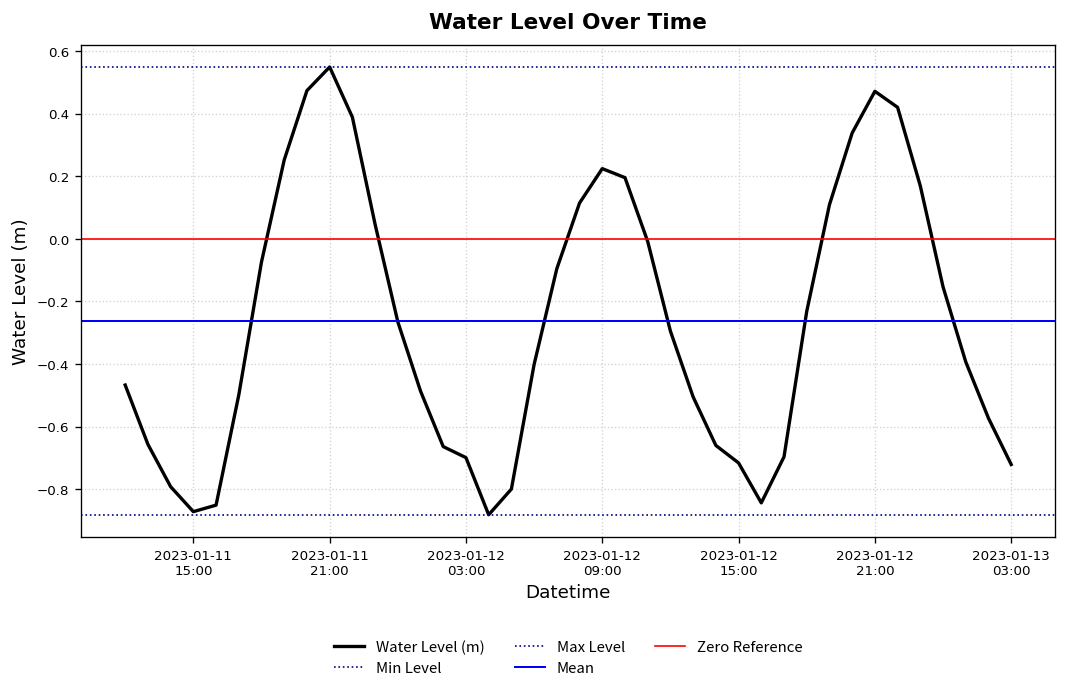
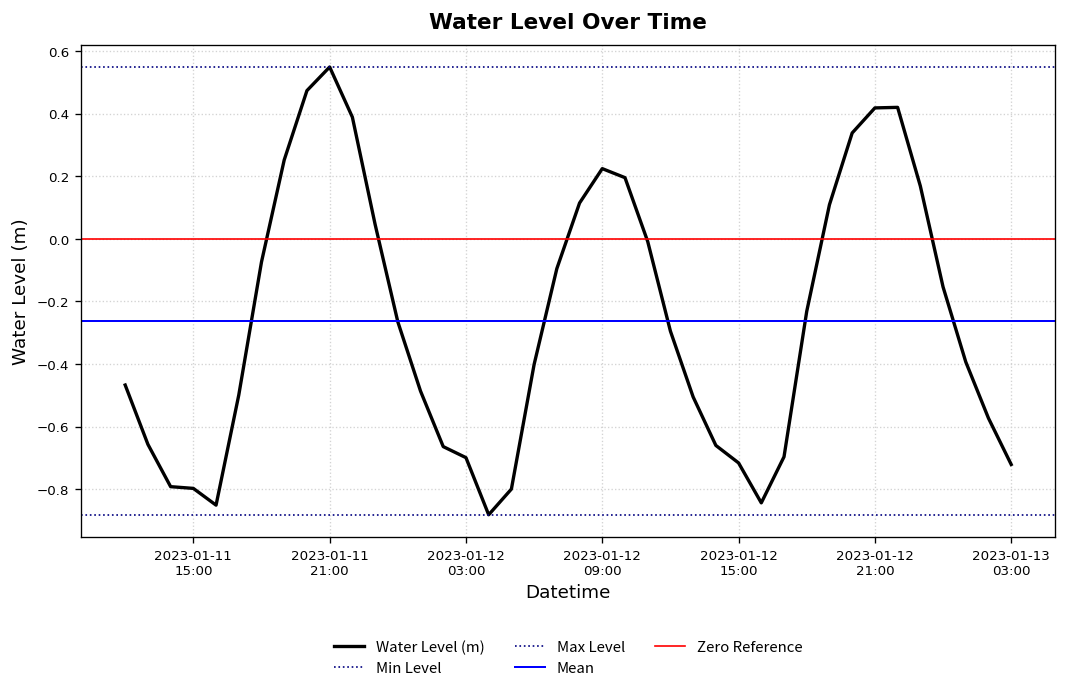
  {
-   "2023-01-11 15:00": -0.87,
+   "2023-01-11 15:00": -0.80,
    "2023-01-11 21:00": 0.55,
    "2023-01-12 03:00": -0.70,
    "2023-01-12 09:00": 0.22,
    "2023-01-12 15:00": -0.72,
-   "2023-01-12 21:00": 0.47,
+   "2023-01-12 21:00": 0.42,
    "2023-01-13 03:00": -0.72
  }
